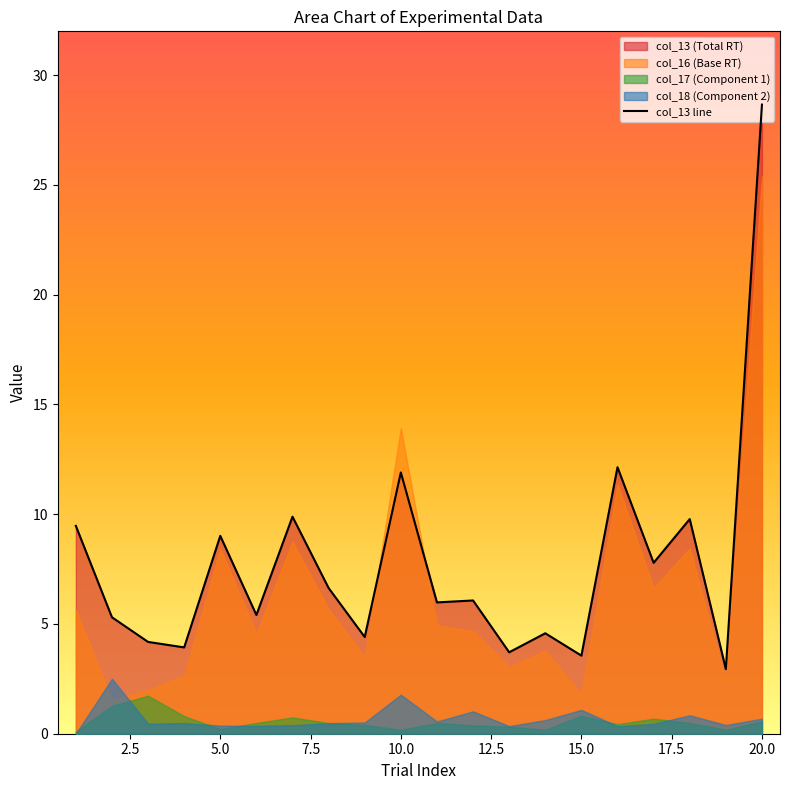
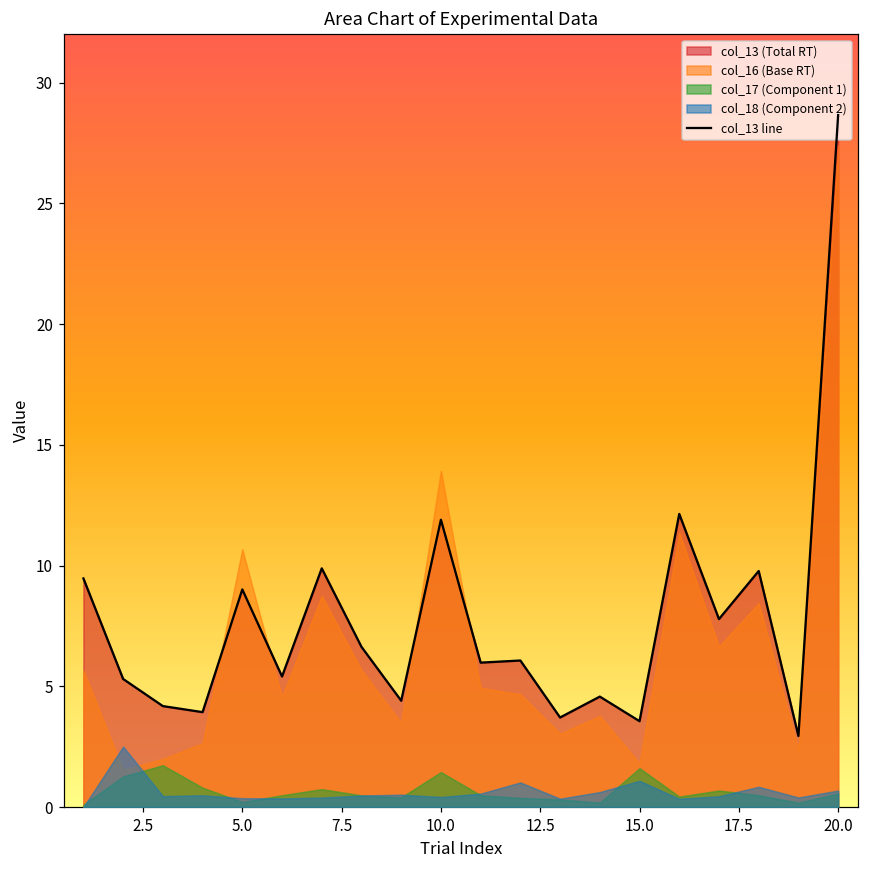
  {
    "col_13 (Total RT)": {
      "5.0": 9.0,
      "10.0": 11.9,
      "15.0": 3.6
    },
    "col_16 (Base RT)": {
-     "5.0": 8.4,
+     "5.0": 10.7,
      "10.0": 13.9,
      "15.0": 1.8,
-     "20.0": 25.4
+     "20.0": 27.4
    },
    "col_17 (Component 1)": {
      "5.0": 0.2,
-     "10.0": 0.2,
-     "15.0": 0.8,
+     "10.0": 1.4,
+     "15.0": 1.6,
      "20.0": 0.6
    },
    "col_18 (Component 2)": {
      "5.0": 0.4,
-     "10.0": 1.8,
+     "10.0": 0.4,
      "15.0": 1.1,
      "20.0": 0.7
    }
  }
